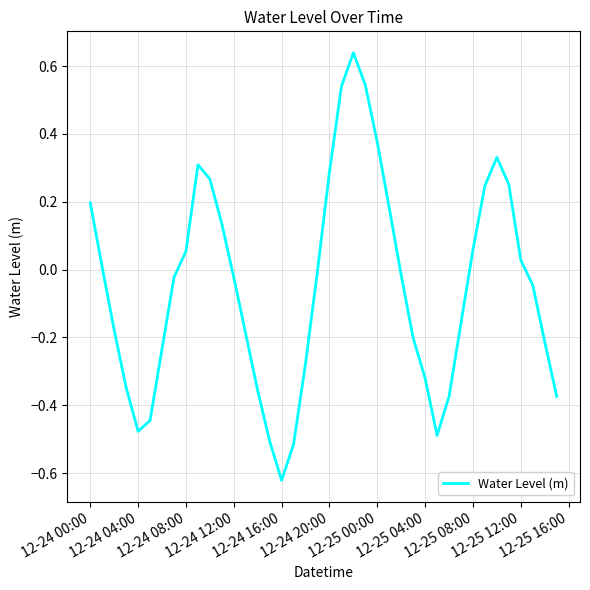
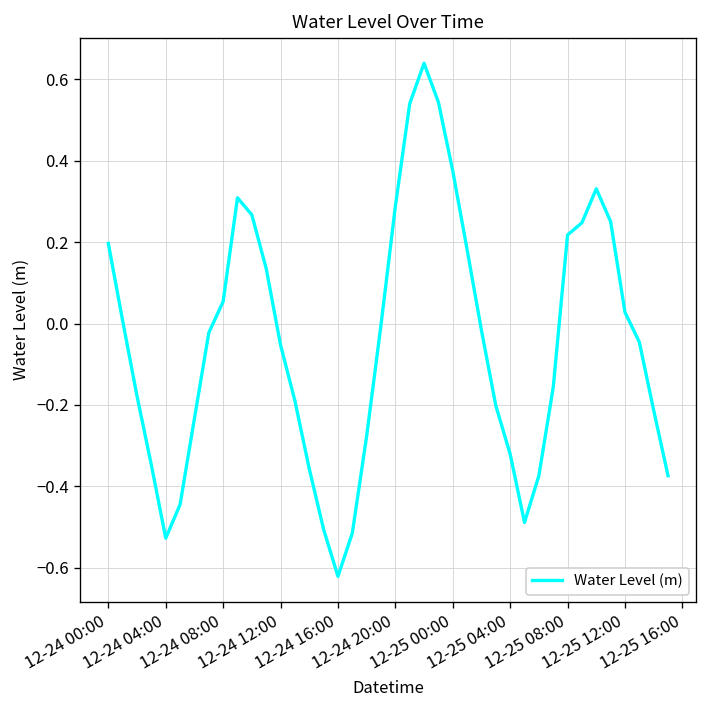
  {
    "12-24 00:00": 0.20,
-   "12-24 04:00": -0.48,
+   "12-24 04:00": -0.53,
    "12-24 08:00": 0.05,
-   "12-24 12:00": -0.02,
+   "12-24 12:00": -0.05,
    "12-24 16:00": -0.62,
    "12-24 20:00": 0.29,
    "12-25 00:00": 0.37,
    "12-25 04:00": -0.32,
-   "12-25 08:00": 0.06,
+   "12-25 08:00": 0.22,
    "12-25 12:00": 0.03
  }
